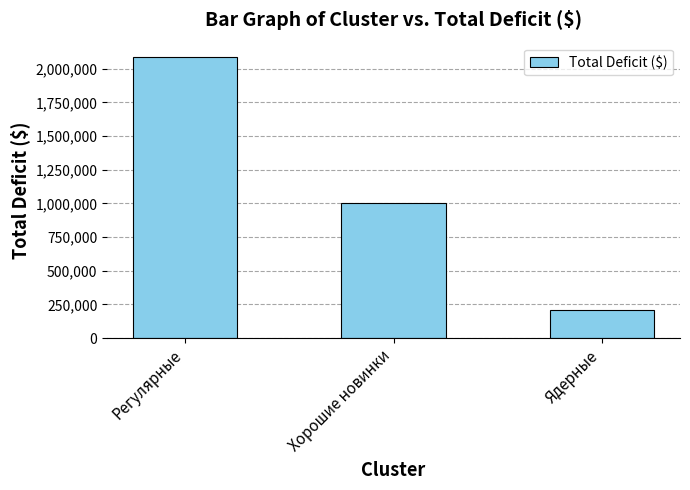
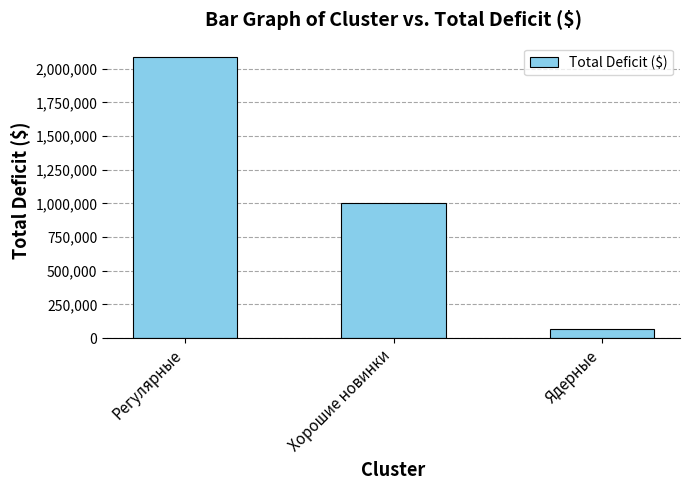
  {
    "Регулярные": "2,090,000",
    "Хорошие новинки": "1,000,000",
-   "Ядерные": "210,000"
+   "Ядерные": "70,000"
  }
